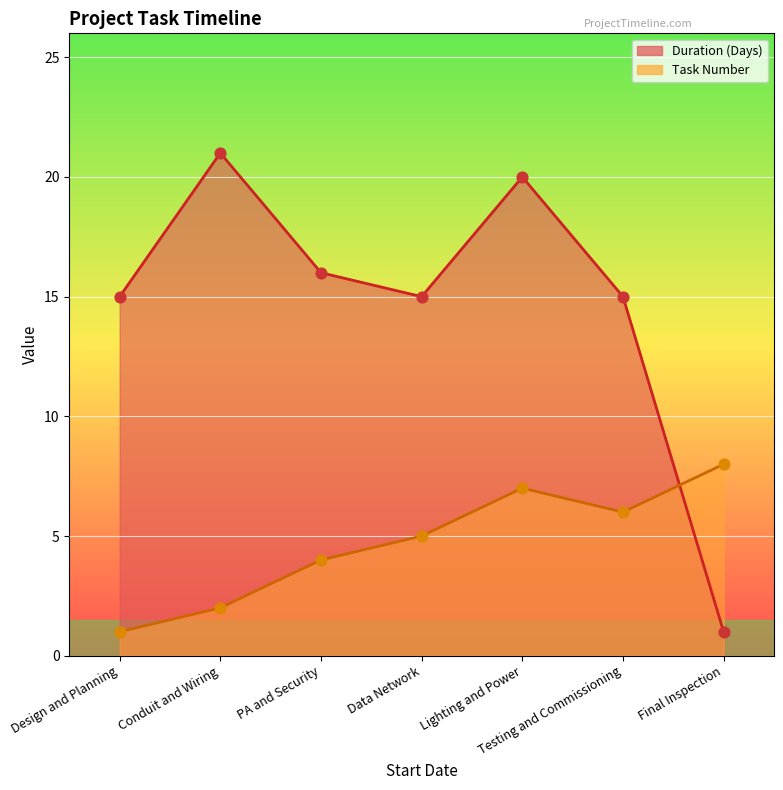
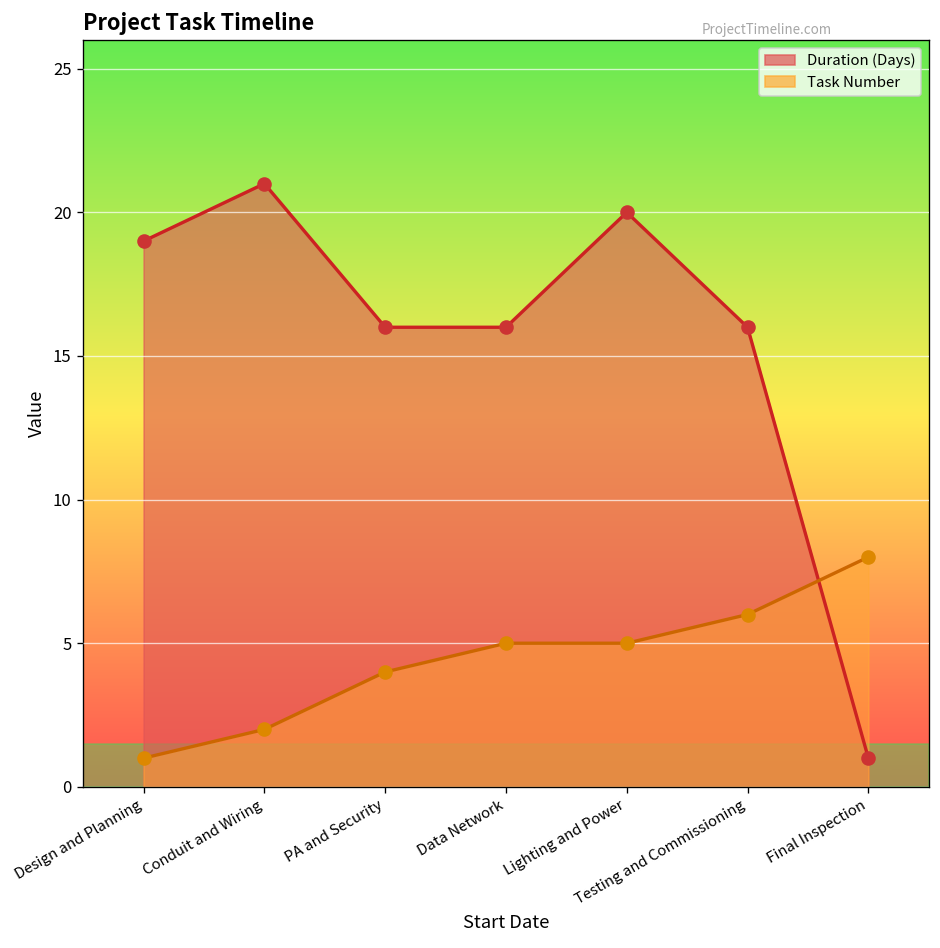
  {
    "Duration (Days)": {
-     "Design and Planning": 15,
+     "Design and Planning": 19,
      "Conduit and Wiring": 21,
      "PA and Security": 16,
-     "Data Network": 15,
+     "Data Network": 16,
      "Lighting and Power": 20,
-     "Testing and Commissioning": 15
+     "Testing and Commissioning": 16
    },
    "Task Number": {
      "Conduit and Wiring": 2,
      "PA and Security": 4,
      "Data Network": 5,
-     "Lighting and Power": 7,
+     "Lighting and Power": 5,
      "Testing and Commissioning": 6,
      "Final Inspection": 8
    }
  }
